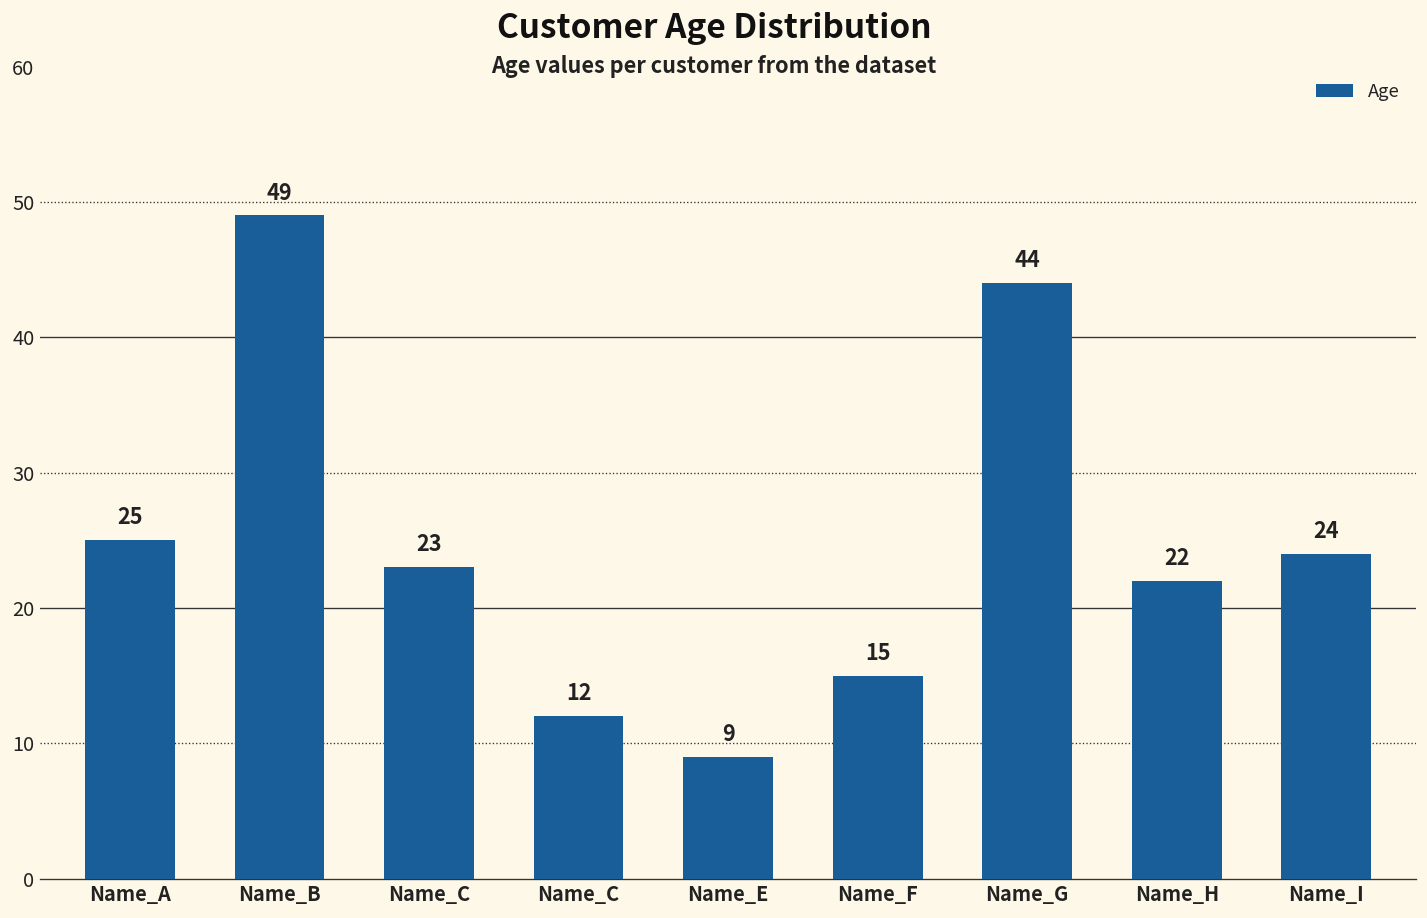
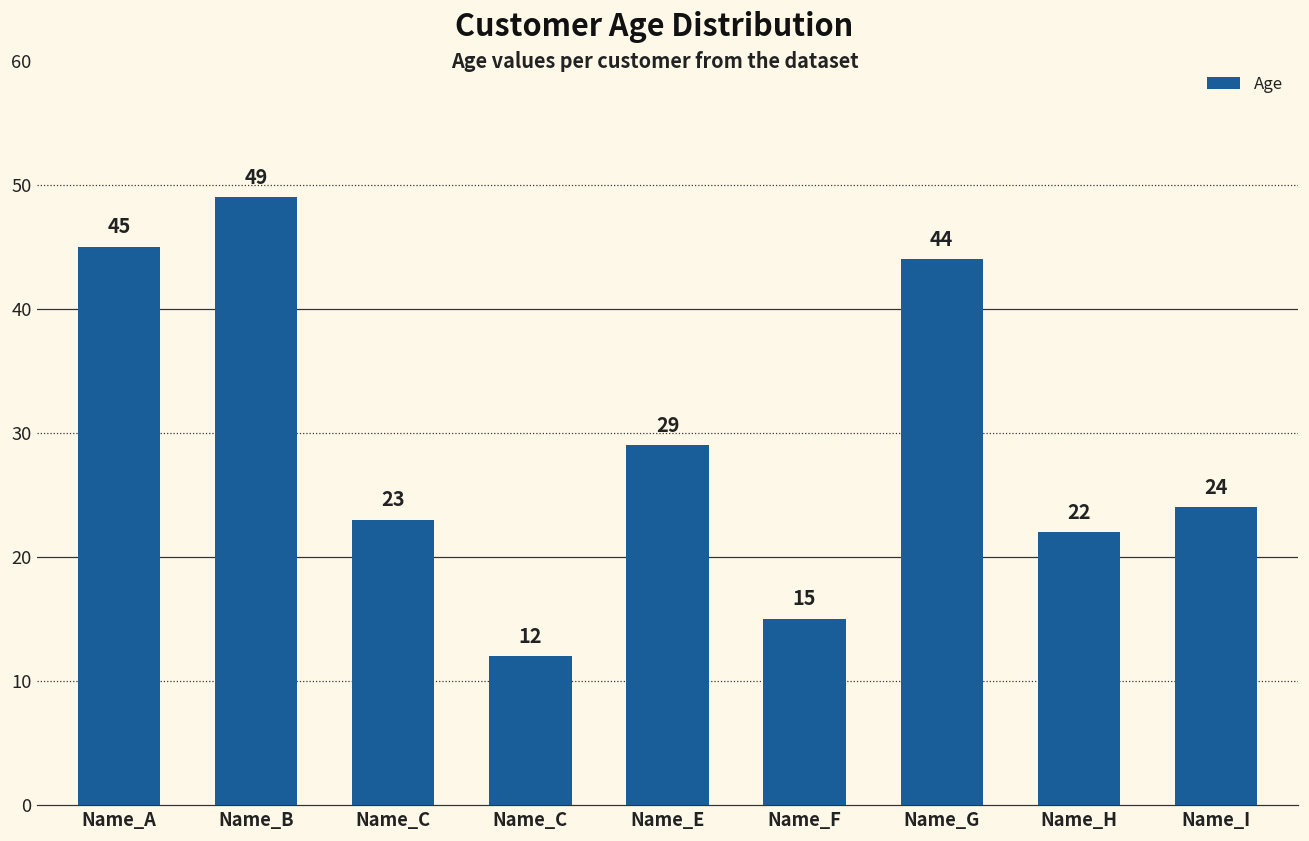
  {
-   "Name_A": 25,
+   "Name_A": 45,
    "Name_B": 49,
-   "Name_E": 9,
+   "Name_E": 29,
    "Name_F": 15,
    "Name_G": 44,
    "Name_H": 22,
    "Name_I": 24
  }
